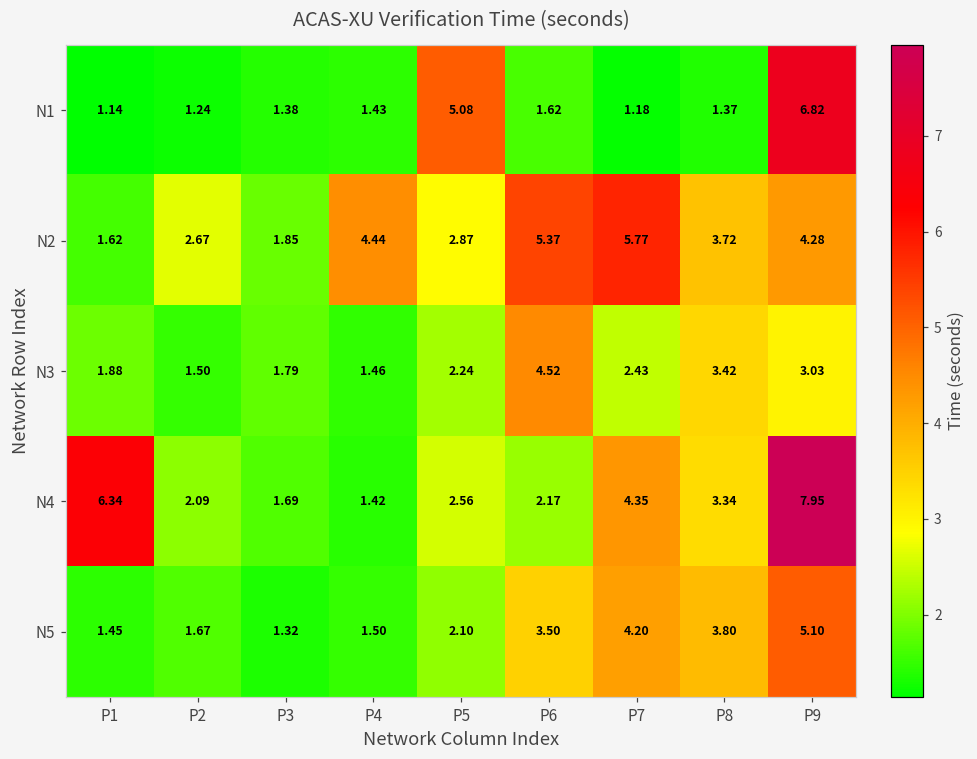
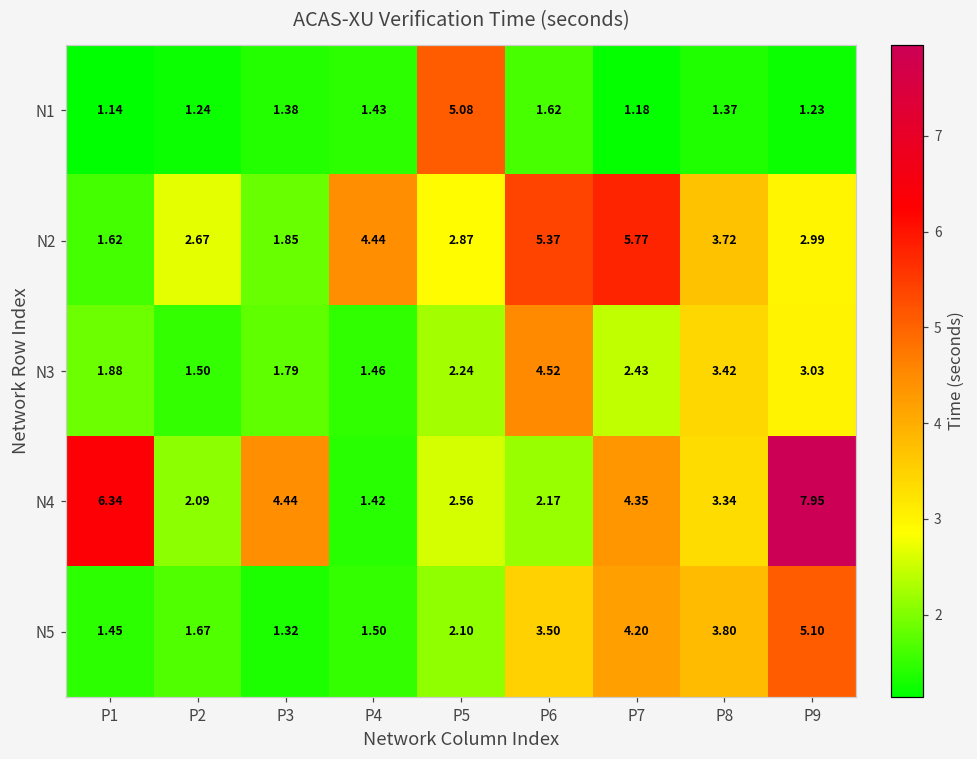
  {
    "N1": {
      "P1": 1.14,
      "P2": 1.24,
      "P3": 1.38,
      "P4": 1.43,
      "P5": 5.08,
      "P6": 1.62,
      "P7": 1.18,
      "P8": 1.37,
-     "P9": 6.82
+     "P9": 1.23
    },
    "N2": {
      "P1": 1.62,
      "P2": 2.67,
      "P3": 1.85,
      "P4": 4.44,
      "P5": 2.87,
      "P6": 5.37,
      "P7": 5.77,
      "P8": 3.72,
-     "P9": 4.28
+     "P9": 2.99
    },
    "N3": {
      "P1": 1.88,
      "P2": 1.50,
      "P3": 1.79,
      "P4": 1.46,
      "P5": 2.24,
      "P6": 4.52,
      "P7": 2.43,
      "P8": 3.42,
      "P9": 3.03
    },
    "N4": {
      "P1": 6.34,
      "P2": 2.09,
-     "P3": 1.69,
+     "P3": 4.44,
      "P4": 1.42,
      "P5": 2.56,
      "P6": 2.17,
      "P7": 4.35,
      "P8": 3.34,
      "P9": 7.95
    },
    "N5": {
      "P1": 1.45,
      "P2": 1.67,
      "P3": 1.32,
      "P4": 1.50,
      "P5": 2.10,
      "P6": 3.50,
      "P7": 4.20,
      "P8": 3.80,
      "P9": 5.10
    }
  }
